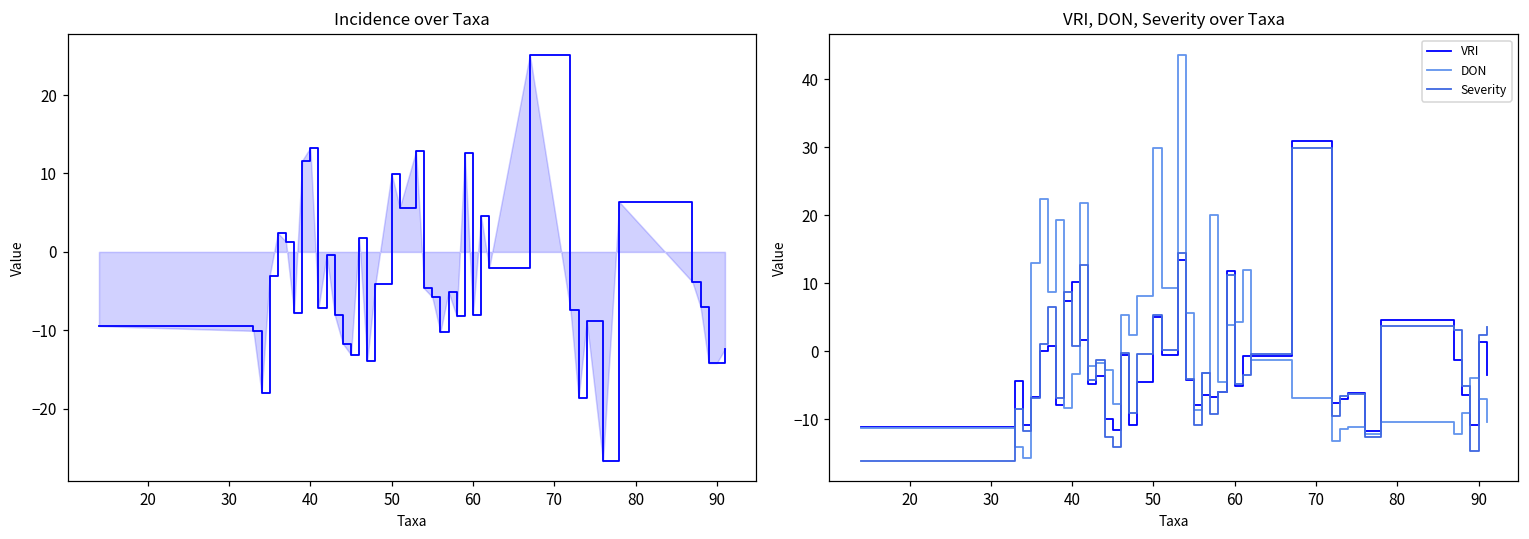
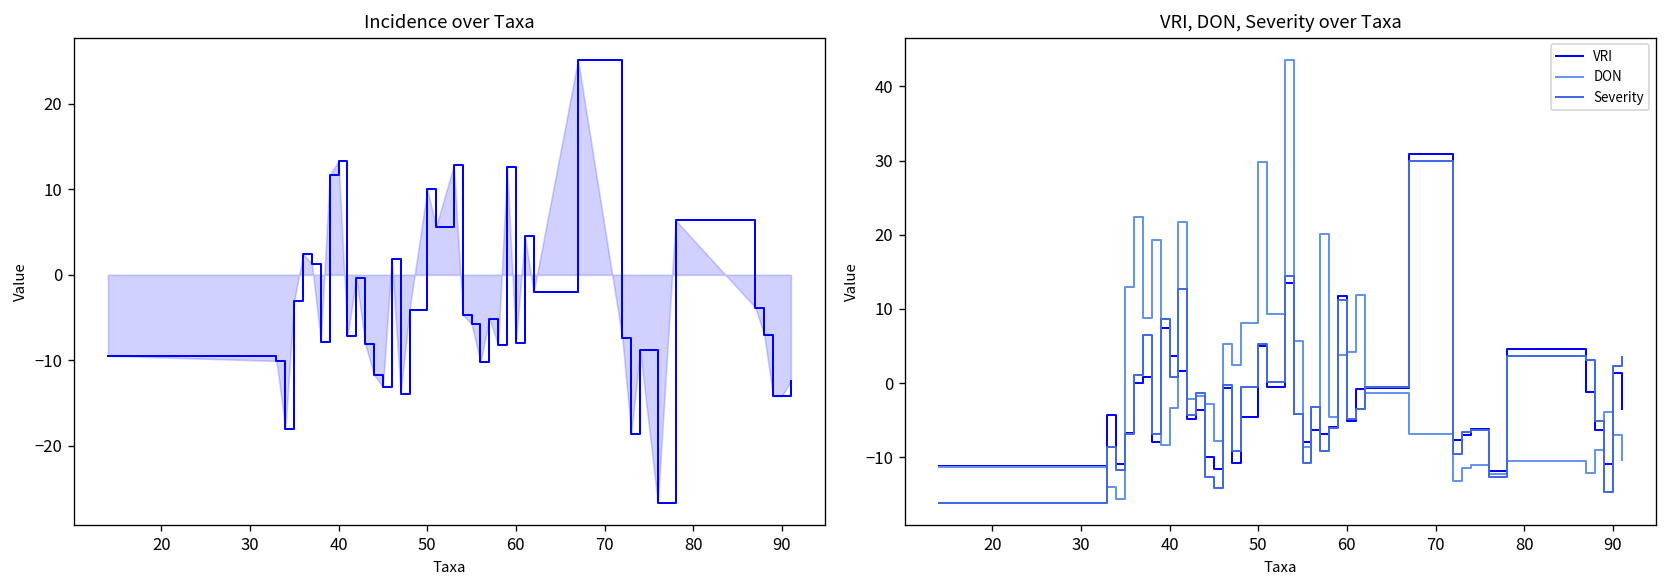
  {
    "VRI, DON, Severity over Taxa": {
      "VRI": {
-       "40": 10,
+       "40": 4,
        "90": 1
      }
    }
  }
